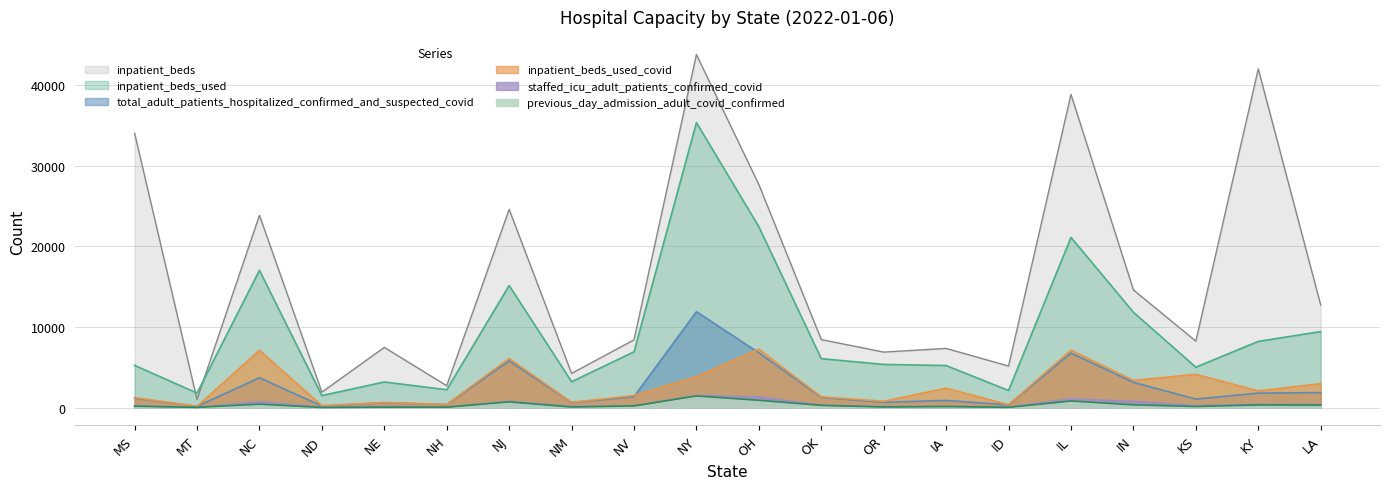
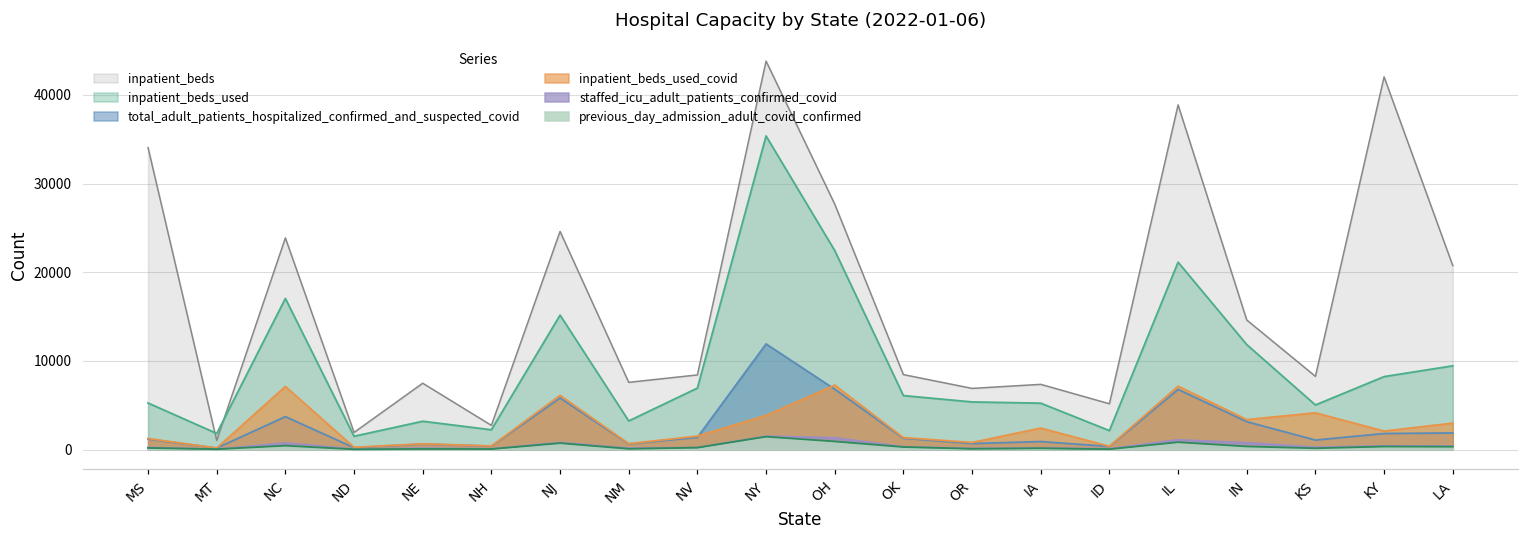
  {
    "inpatient_beds": {
      "MS": 34000,
      "MT": 1000,
      "NC": 24000,
      "ND": 2000,
      "NE": 7000,
      "NH": 3000,
      "NJ": 25000,
-     "NM": 4000,
+     "NM": 8000,
      "NV": 8000,
      "NY": 44000,
      "OH": 28000,
      "OK": 8000,
      "OR": 7000,
      "IA": 7000,
      "ID": 5000,
      "IL": 39000,
      "IN": 15000,
      "KS": 8000,
      "KY": 42000,
-     "LA": 13000
+     "LA": 21000
    },
    "inpatient_beds_used_covid": {
      "NC": 7000,
      "NY": 4000,
      "OH": 7000,
      "IA": 2000,
      "IL": 7000,
      "KS": 4000,
      "LA": 3000
    }
  }
